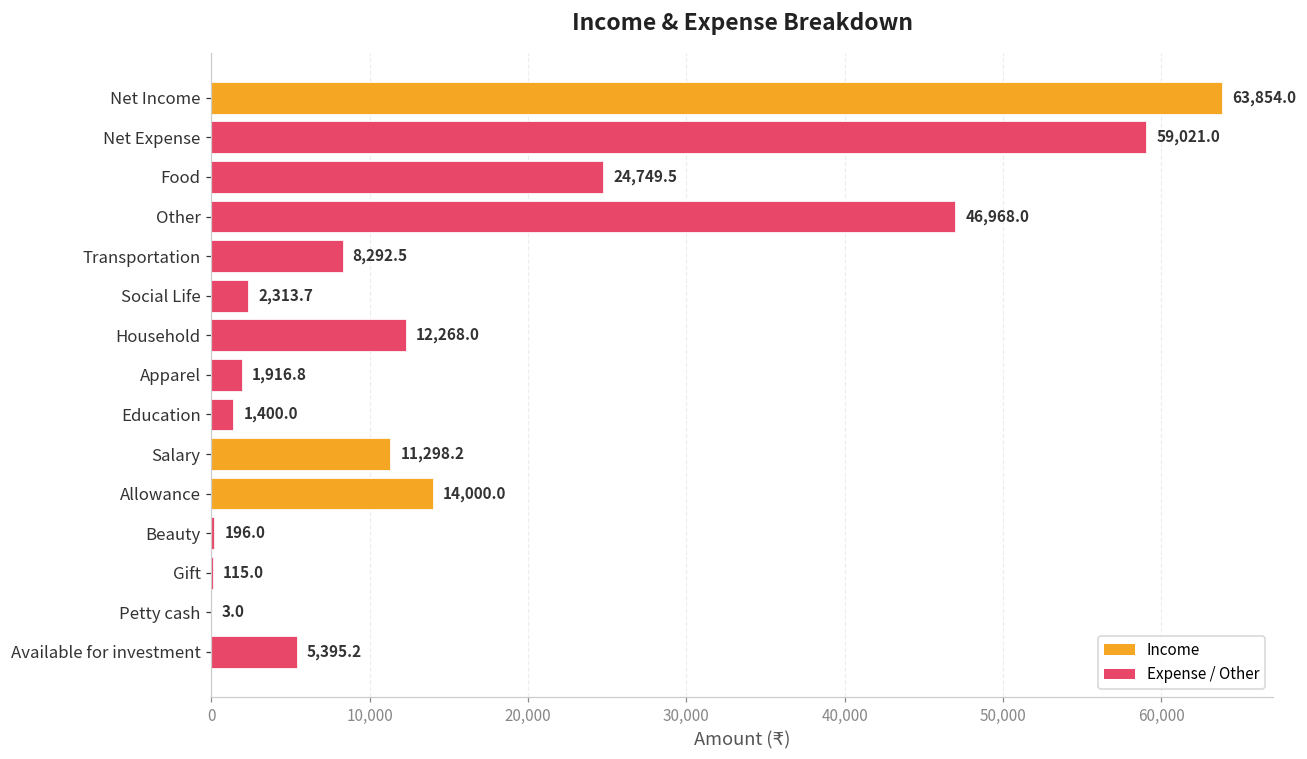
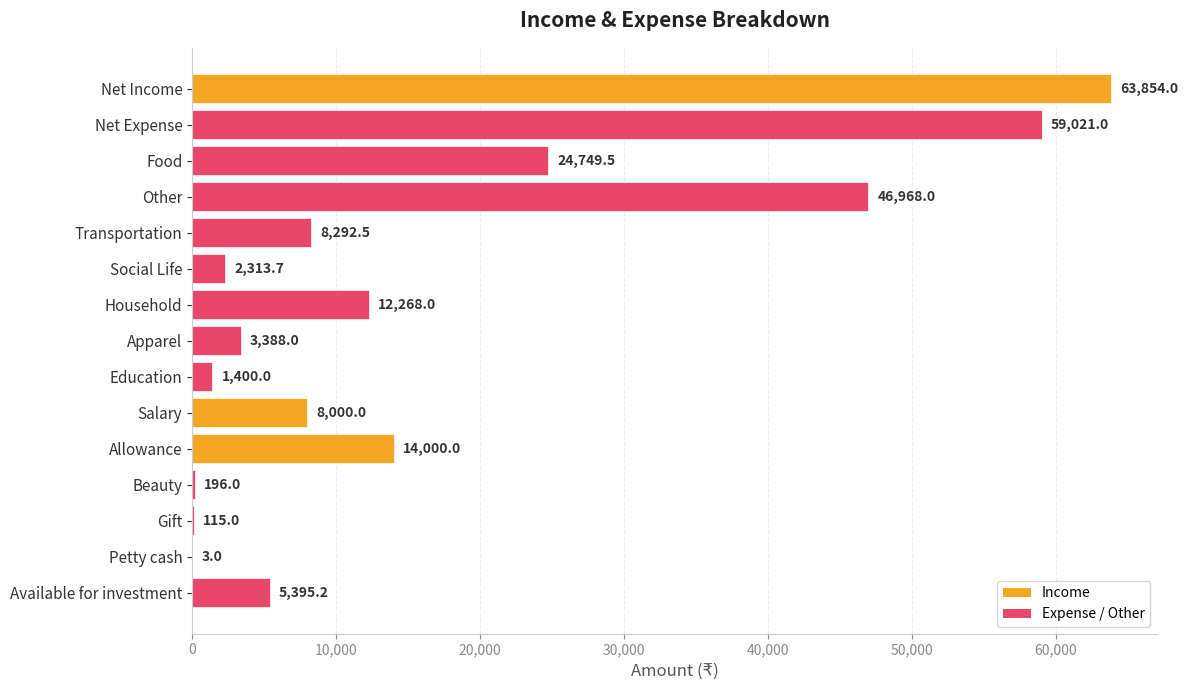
  {
    "Net Income": "63,854.0",
    "Net Expense": "59,021.0",
    "Food": "24,749.5",
    "Other": "46,968.0",
    "Transportation": "8,292.5",
    "Social Life": "2,313.7",
    "Household": "12,268.0",
-   "Apparel": "1,916.8",
+   "Apparel": "3,388.0",
    "Education": "1,400.0",
-   "Salary": "11,298.2",
+   "Salary": "8,000.0",
    "Allowance": "14,000.0",
    "Beauty": "196.0",
    "Gift": "115.0",
    "Petty cash": "3.0",
    "Available for investment": "5,395.2"
  }
